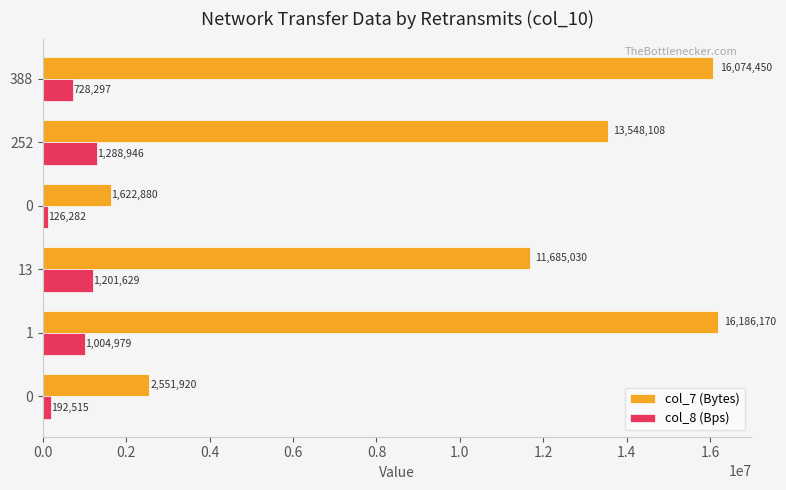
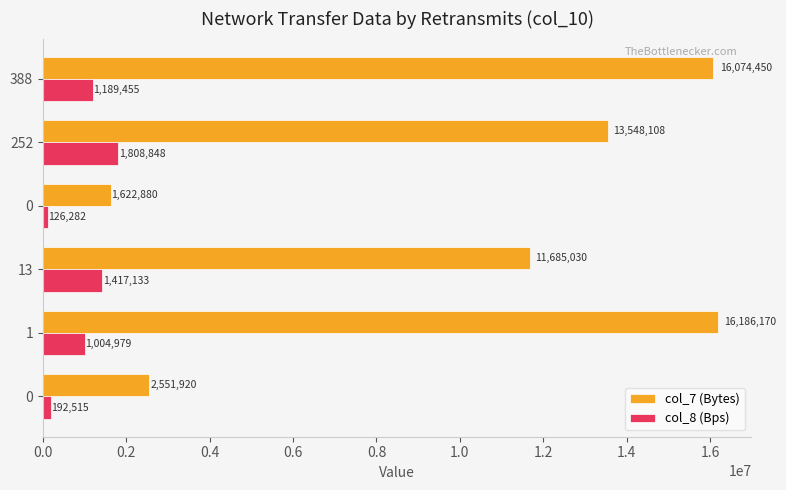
  {
    "col_7 (Bytes)": {
      "388": "16,074,450",
      "252": "13,548,108",
      "13": "11,685,030",
      "1": "16,186,170"
    },
    "col_8 (Bps)": {
-     "388": "728,297",
-     "252": "1,288,946",
-     "13": "1,201,629",
+     "388": "1,189,455",
+     "252": "1,808,848",
+     "13": "1,417,133",
      "1": "1,004,979"
    }
  }
